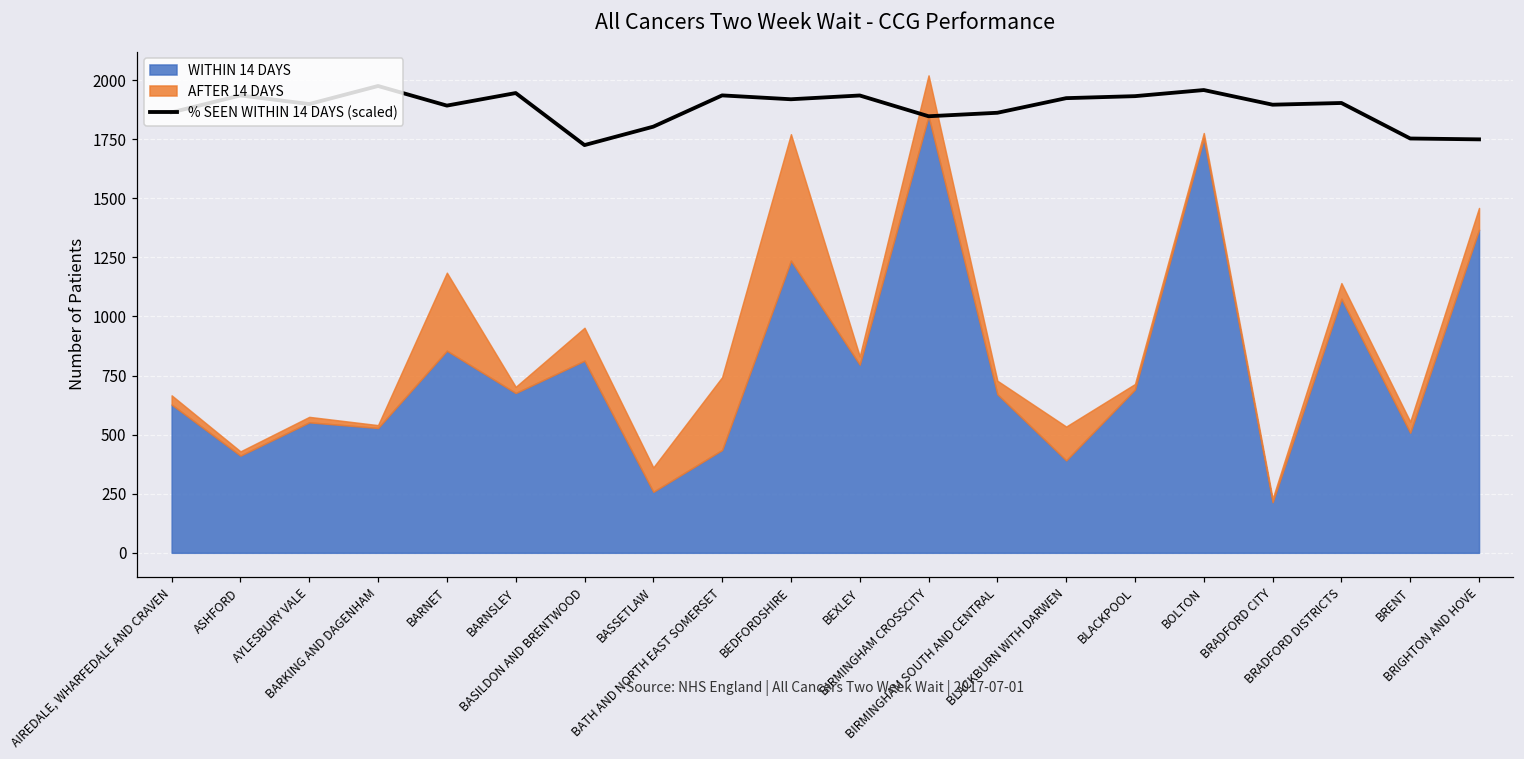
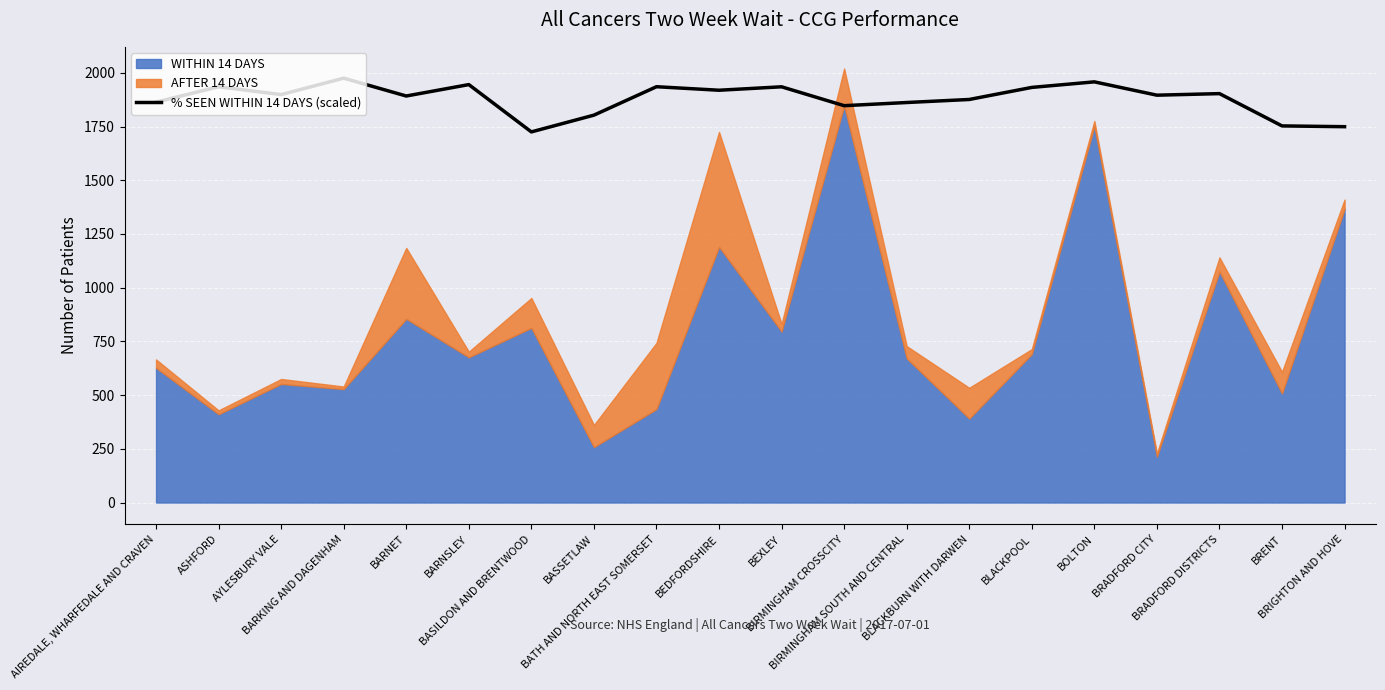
  {
    "WITHIN 14 DAYS": {
      "AIREDALE, WHARFEDALE AND CRAVEN": 630,
      "ASHFORD": 410,
      "AYLESBURY VALE": 550,
      "BARKING AND DAGENHAM": 530,
      "BARNET": 860,
      "BARNSLEY": 680,
      "BASILDON AND BRENTWOOD": 810,
      "BASSETLAW": 260,
      "BATH AND NORTH EAST SOMERSET": 440,
-     "BEDFORDSHIRE": 1240,
+     "BEDFORDSHIRE": 1190,
      "BEXLEY": 800,
      "BIRMINGHAM SOUTH AND CENTRAL": 670,
      "BLACKBURN WITH DARWEN": 390,
      "BLACKPOOL": 690,
      "BOLTON": 1750,
      "BRADFORD CITY": 210,
      "BRADFORD DISTRICTS": 1080,
      "BRENT": 510,
      "BRIGHTON AND HOVE": 1370
    },
    "% SEEN WITHIN 14 DAYS (scaled)": {
      "BARNET": 1890,
      "BARNSLEY": 1950,
      "BASILDON AND BRENTWOOD": 1730,
      "BASSETLAW": 1800,
      "BATH AND NORTH EAST SOMERSET": 1940,
      "BEDFORDSHIRE": 1920,
      "BEXLEY": 1930,
      "BIRMINGHAM SOUTH AND CENTRAL": 1860,
-     "BLACKBURN WITH DARWEN": 1920,
+     "BLACKBURN WITH DARWEN": 1880,
      "BLACKPOOL": 1930,
      "BOLTON": 1960,
      "BRADFORD CITY": 1900,
      "BRADFORD DISTRICTS": 1900,
      "BRENT": 1750,
      "BRIGHTON AND HOVE": 1750
    },
    "AFTER 14 DAYS": {
      "AIREDALE, WHARFEDALE AND CRAVEN": 40,
      "ASHFORD": 20,
      "AYLESBURY VALE": 20,
      "BARKING AND DAGENHAM": 10,
      "BARNET": 330,
      "BARNSLEY": 30,
      "BASILDON AND BRENTWOOD": 140,
      "BASSETLAW": 100,
      "BATH AND NORTH EAST SOMERSET": 310,
      "BEDFORDSHIRE": 540,
      "BEXLEY": 40,
      "BIRMINGHAM CROSSCITY": 170,
      "BIRMINGHAM SOUTH AND CENTRAL": 60,
      "BLACKBURN WITH DARWEN": 140,
      "BLACKPOOL": 20,
      "BOLTON": 20,
      "BRADFORD CITY": 10,
      "BRADFORD DISTRICTS": 70,
-     "BRENT": 50,
-     "BRIGHTON AND HOVE": 90
+     "BRENT": 100,
+     "BRIGHTON AND HOVE": 40
    }
  }
